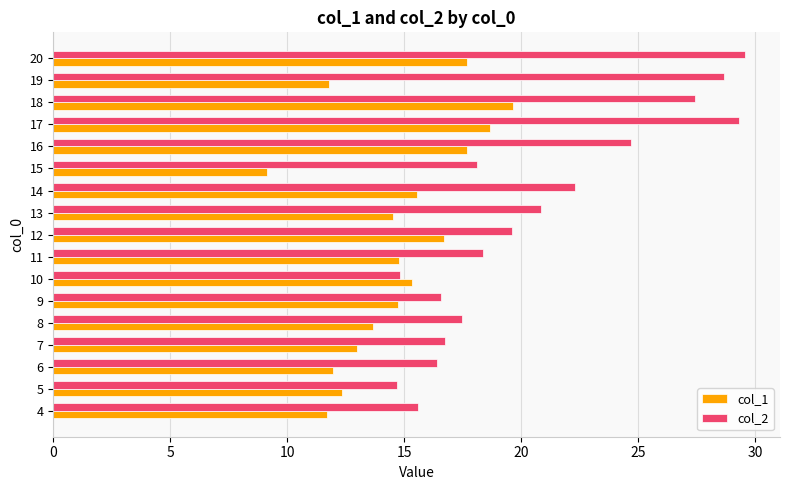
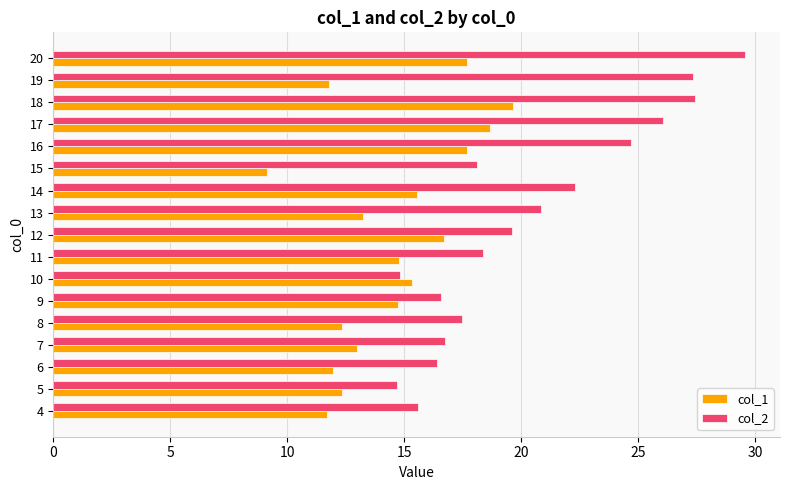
  {
    "col_1": {
      "20": 17.7,
      "19": 11.8,
      "18": 19.6,
      "17": 18.7,
      "16": 17.7,
      "15": 9.1,
      "14": 15.5,
-     "13": 14.5,
+     "13": 13.2,
      "12": 16.7,
      "11": 14.8,
      "10": 15.4,
      "9": 14.7,
-     "8": 13.7,
+     "8": 12.3,
      "7": 13.0,
      "6": 11.9,
      "5": 12.4,
      "4": 11.7
    },
    "col_2": {
      "20": 29.6,
-     "19": 28.7,
+     "19": 27.4,
      "18": 27.4,
-     "17": 29.3,
+     "17": 26.1,
      "16": 24.7,
      "15": 18.1,
      "14": 22.3,
      "13": 20.9,
      "12": 19.6,
      "11": 18.4,
      "10": 14.8,
      "9": 16.6,
      "8": 17.5,
      "7": 16.8,
      "6": 16.4,
      "5": 14.7,
      "4": 15.6
    }
  }
